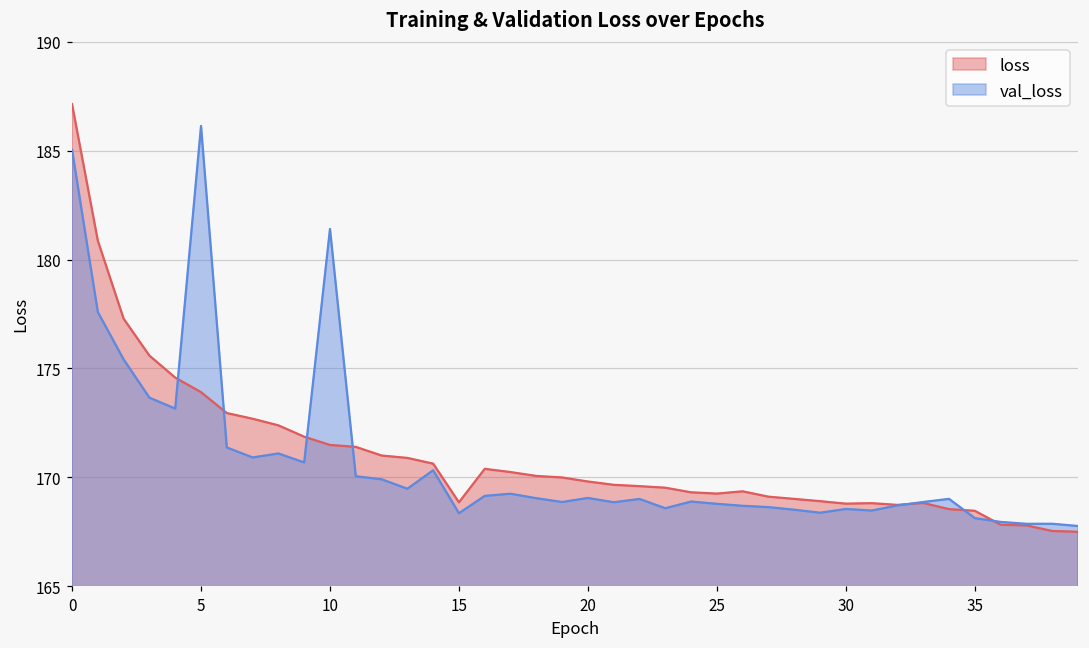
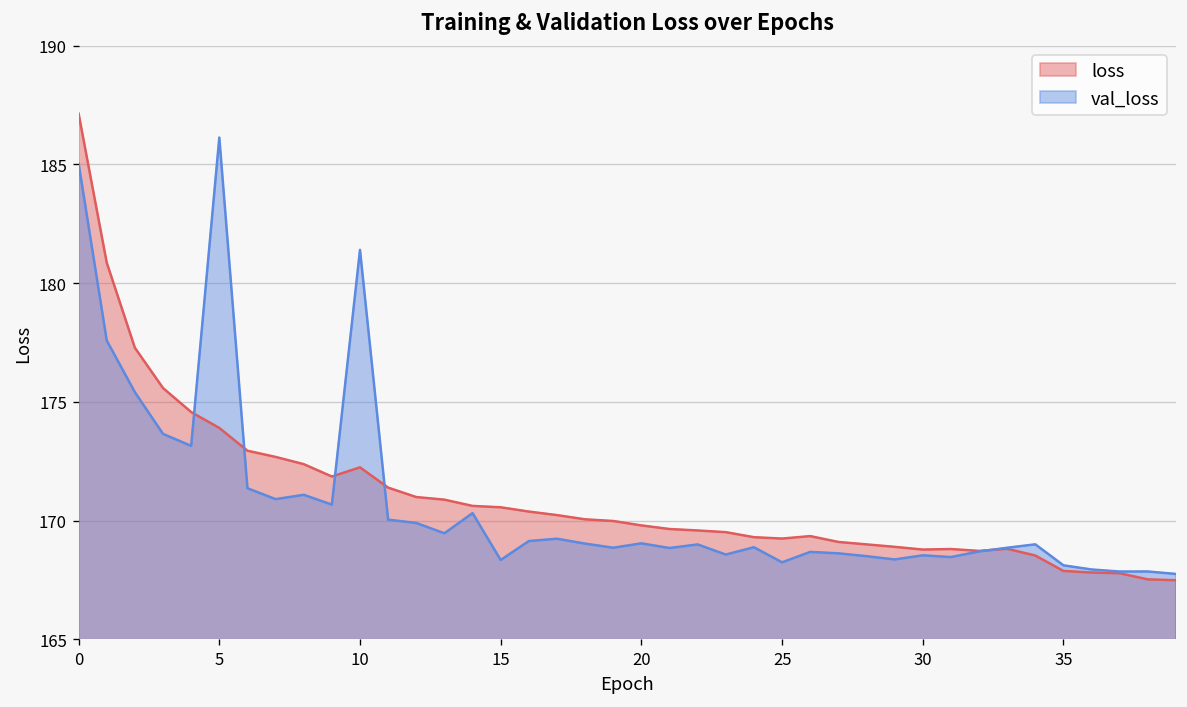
  {
    "loss": {
      "0": 187.1,
      "5": 173.9,
-     "10": 171.5,
-     "15": 168.8,
+     "10": 172.2,
+     "15": 170.6,
      "20": 169.8,
      "25": 169.2,
      "30": 168.8,
-     "35": 168.5
+     "35": 167.9
    },
    "val_loss": {
      "0": 185.0,
      "5": 186.1,
      "10": 181.4,
      "15": 168.3,
      "20": 169.0,
-     "25": 168.8,
+     "25": 168.2,
      "30": 168.5,
      "35": 168.1
    }
  }
